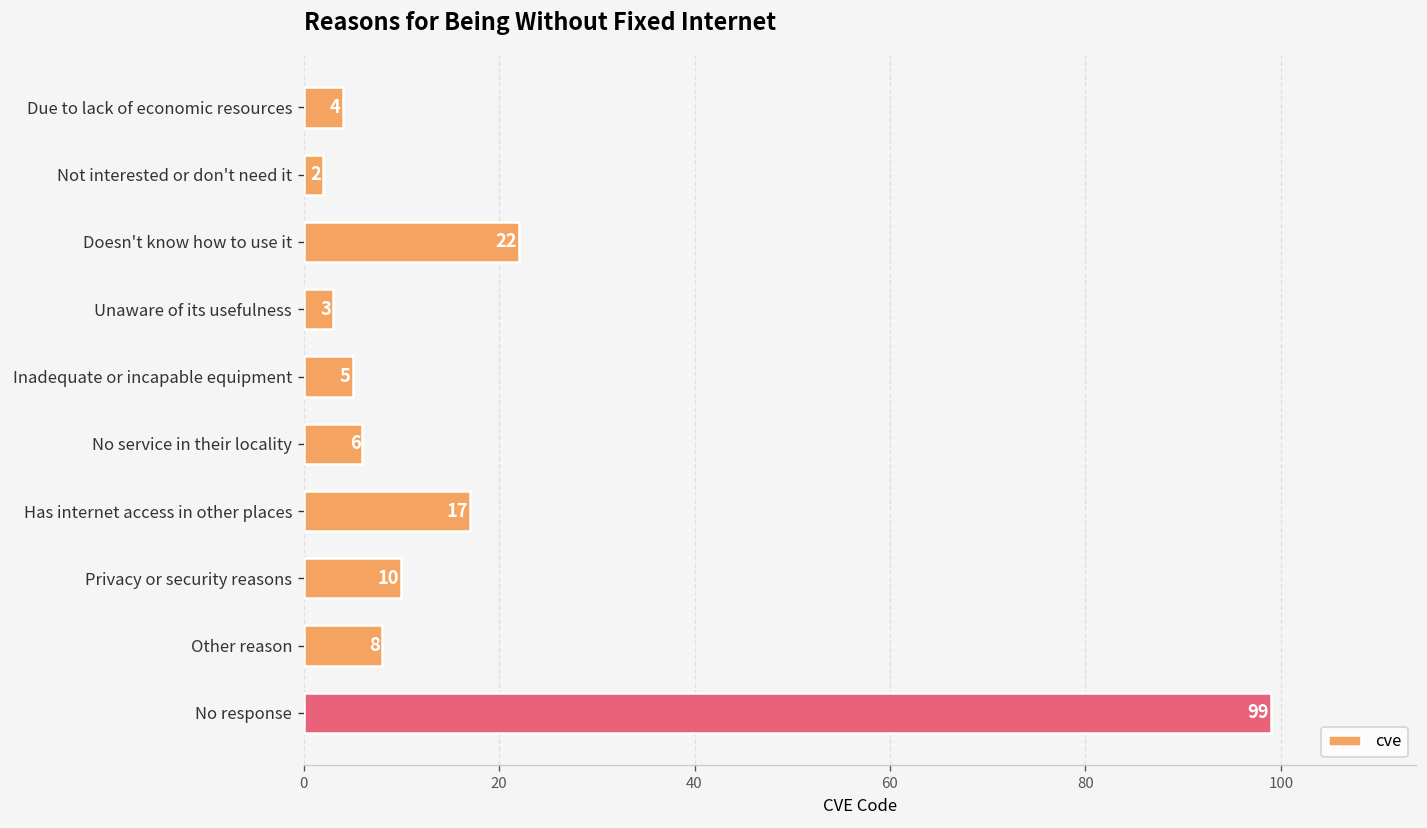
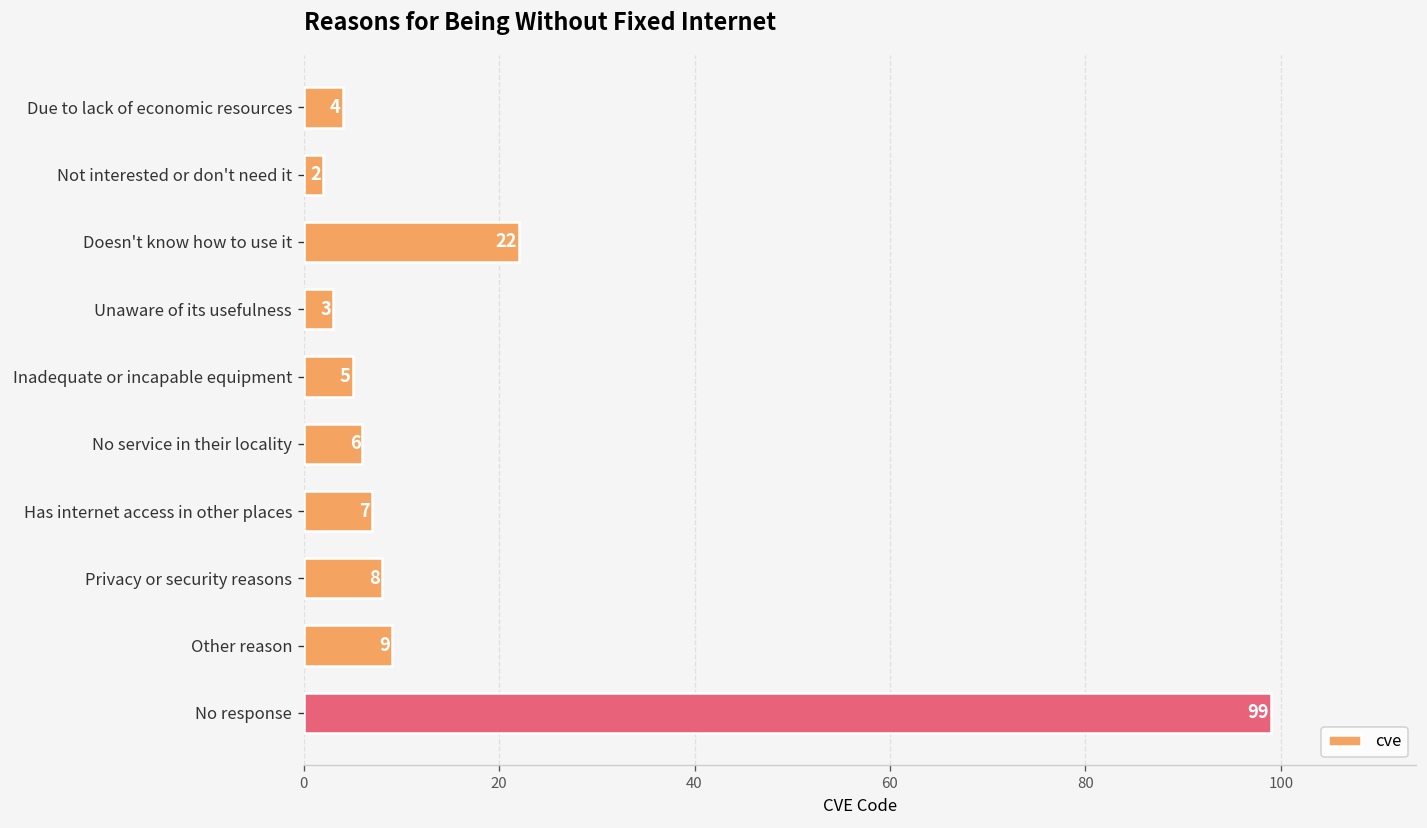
  {
    "Due to lack of economic resources": 4,
    "Not interested or don't need it": 2,
    "Doesn't know how to use it": 22,
    "Unaware of its usefulness": 3,
    "Inadequate or incapable equipment": 5,
    "No service in their locality": 6,
-   "Has internet access in other places": 17,
-   "Privacy or security reasons": 10,
-   "Other reason": 8,
+   "Has internet access in other places": 7,
+   "Privacy or security reasons": 8,
+   "Other reason": 9,
    "No response": 99
  }
